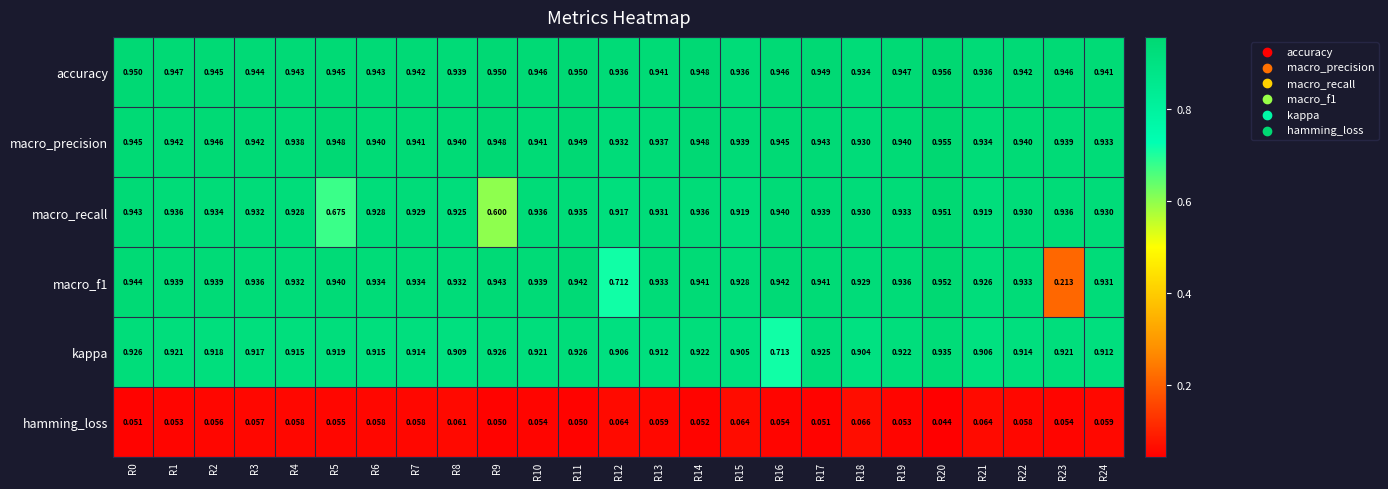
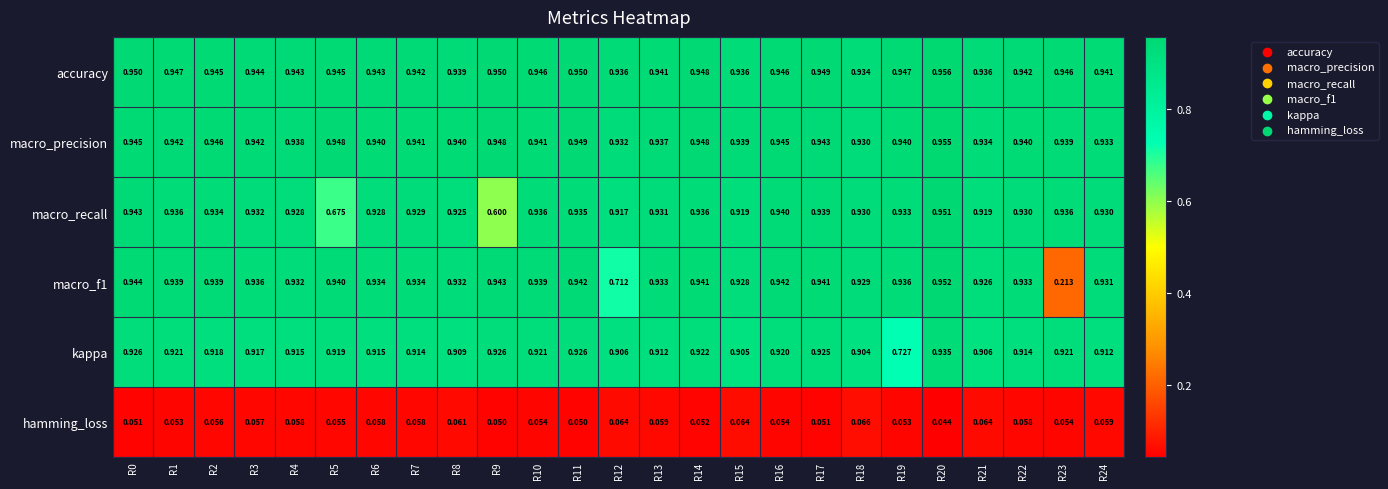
  {
    "accuracy": {
      "R0": 0.950,
      "R1": 0.947,
      "R2": 0.945,
      "R3": 0.944,
      "R4": 0.943,
      "R5": 0.945,
      "R6": 0.943,
      "R7": 0.942,
      "R8": 0.939,
      "R9": 0.950,
      "R10": 0.946,
      "R11": 0.950,
      "R12": 0.936,
      "R13": 0.941,
      "R14": 0.948,
      "R15": 0.936,
      "R16": 0.946,
      "R17": 0.949,
      "R18": 0.934,
      "R19": 0.947,
      "R20": 0.956,
      "R21": 0.936,
      "R22": 0.942,
      "R23": 0.946,
      "R24": 0.941
    },
    "macro_precision": {
      "R0": 0.945,
      "R1": 0.942,
      "R2": 0.946,
      "R3": 0.942,
      "R4": 0.938,
      "R5": 0.948,
      "R6": 0.940,
      "R7": 0.941,
      "R8": 0.940,
      "R9": 0.948,
      "R10": 0.941,
      "R11": 0.949,
      "R12": 0.932,
      "R13": 0.937,
      "R14": 0.948,
      "R15": 0.939,
      "R16": 0.945,
      "R17": 0.943,
      "R18": 0.930,
      "R19": 0.940,
      "R20": 0.955,
      "R21": 0.934,
      "R22": 0.940,
      "R23": 0.939,
      "R24": 0.933
    },
    "macro_recall": {
      "R0": 0.943,
      "R1": 0.936,
      "R2": 0.934,
      "R3": 0.932,
      "R4": 0.928,
      "R5": 0.675,
      "R6": 0.928,
      "R7": 0.929,
      "R8": 0.925,
      "R9": 0.600,
      "R10": 0.936,
      "R11": 0.935,
      "R12": 0.917,
      "R13": 0.931,
      "R14": 0.936,
      "R15": 0.919,
      "R16": 0.940,
      "R17": 0.939,
      "R18": 0.930,
      "R19": 0.933,
      "R20": 0.951,
      "R21": 0.919,
      "R22": 0.930,
      "R23": 0.936,
      "R24": 0.930
    },
    "macro_f1": {
      "R0": 0.944,
      "R1": 0.939,
      "R2": 0.939,
      "R3": 0.936,
      "R4": 0.932,
      "R5": 0.940,
      "R6": 0.934,
      "R7": 0.934,
      "R8": 0.932,
      "R9": 0.943,
      "R10": 0.939,
      "R11": 0.942,
      "R12": 0.712,
      "R13": 0.933,
      "R14": 0.941,
      "R15": 0.928,
      "R16": 0.942,
      "R17": 0.941,
      "R18": 0.929,
      "R19": 0.936,
      "R20": 0.952,
      "R21": 0.926,
      "R22": 0.933,
      "R23": 0.213,
      "R24": 0.931
    },
    "kappa": {
      "R0": 0.926,
      "R1": 0.921,
      "R2": 0.918,
      "R3": 0.917,
      "R4": 0.915,
      "R5": 0.919,
      "R6": 0.915,
      "R7": 0.914,
      "R8": 0.909,
      "R9": 0.926,
      "R10": 0.921,
      "R11": 0.926,
      "R12": 0.906,
      "R13": 0.912,
      "R14": 0.922,
      "R15": 0.905,
-     "R16": 0.713,
+     "R16": 0.920,
      "R17": 0.925,
      "R18": 0.904,
-     "R19": 0.922,
+     "R19": 0.727,
      "R20": 0.935,
      "R21": 0.906,
      "R22": 0.914,
      "R23": 0.921,
      "R24": 0.912
    },
    "hamming_loss": {
      "R0": 0.051,
      "R1": 0.053,
      "R2": 0.056,
      "R3": 0.057,
      "R4": 0.058,
      "R5": 0.055,
      "R6": 0.058,
      "R7": 0.058,
      "R8": 0.061,
      "R9": 0.050,
      "R10": 0.054,
      "R11": 0.050,
      "R12": 0.064,
      "R13": 0.059,
      "R14": 0.052,
      "R15": 0.064,
      "R16": 0.054,
      "R17": 0.051,
      "R18": 0.066,
      "R19": 0.053,
      "R20": 0.044,
      "R21": 0.064,
      "R22": 0.058,
      "R23": 0.054,
      "R24": 0.059
    }
  }
